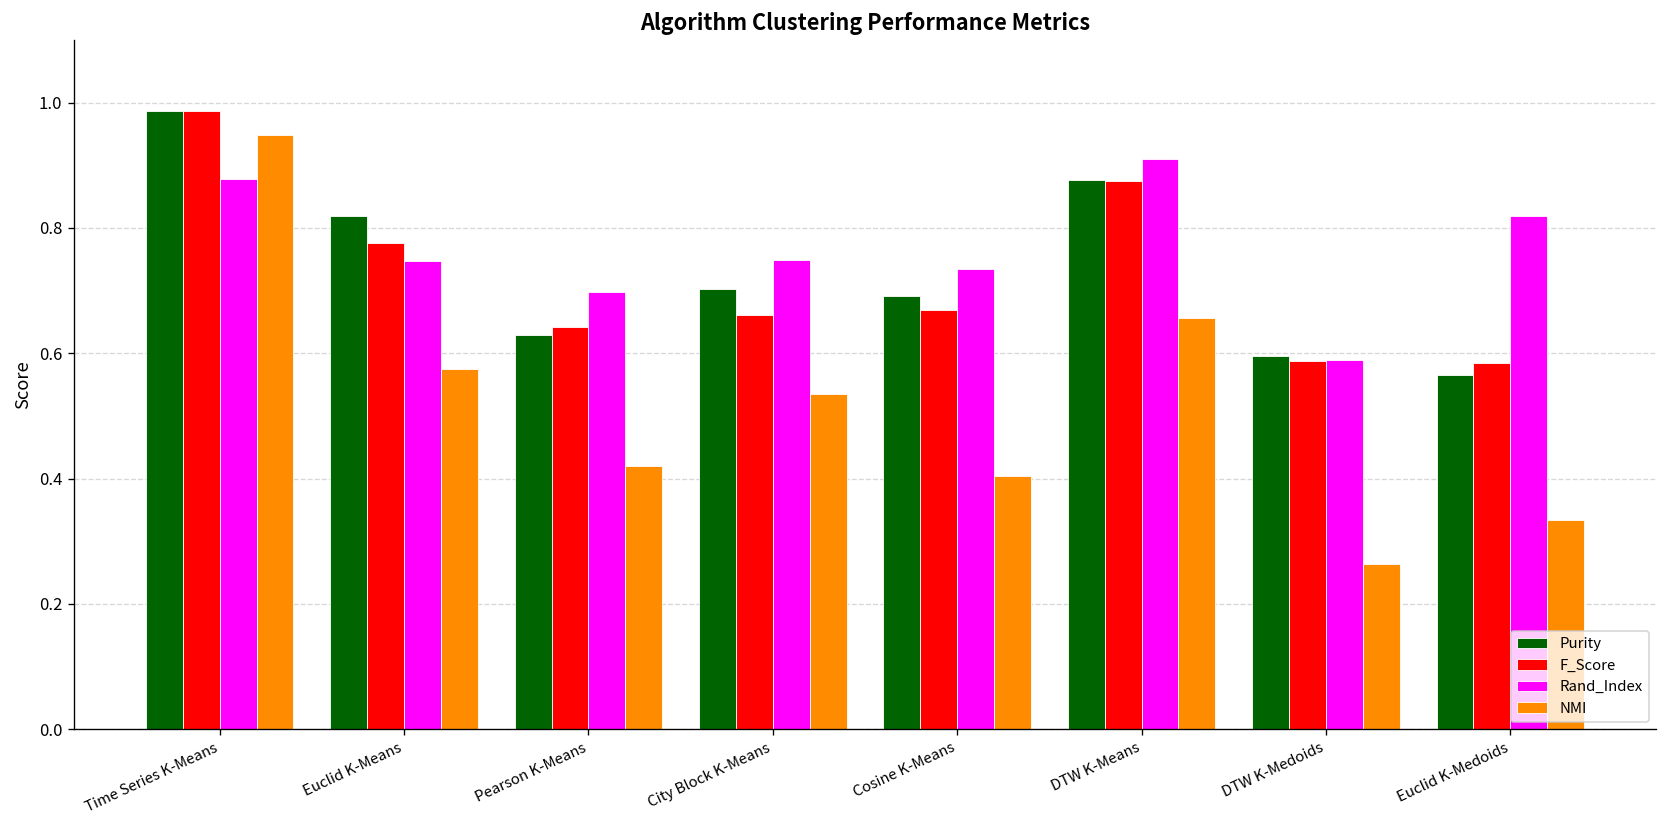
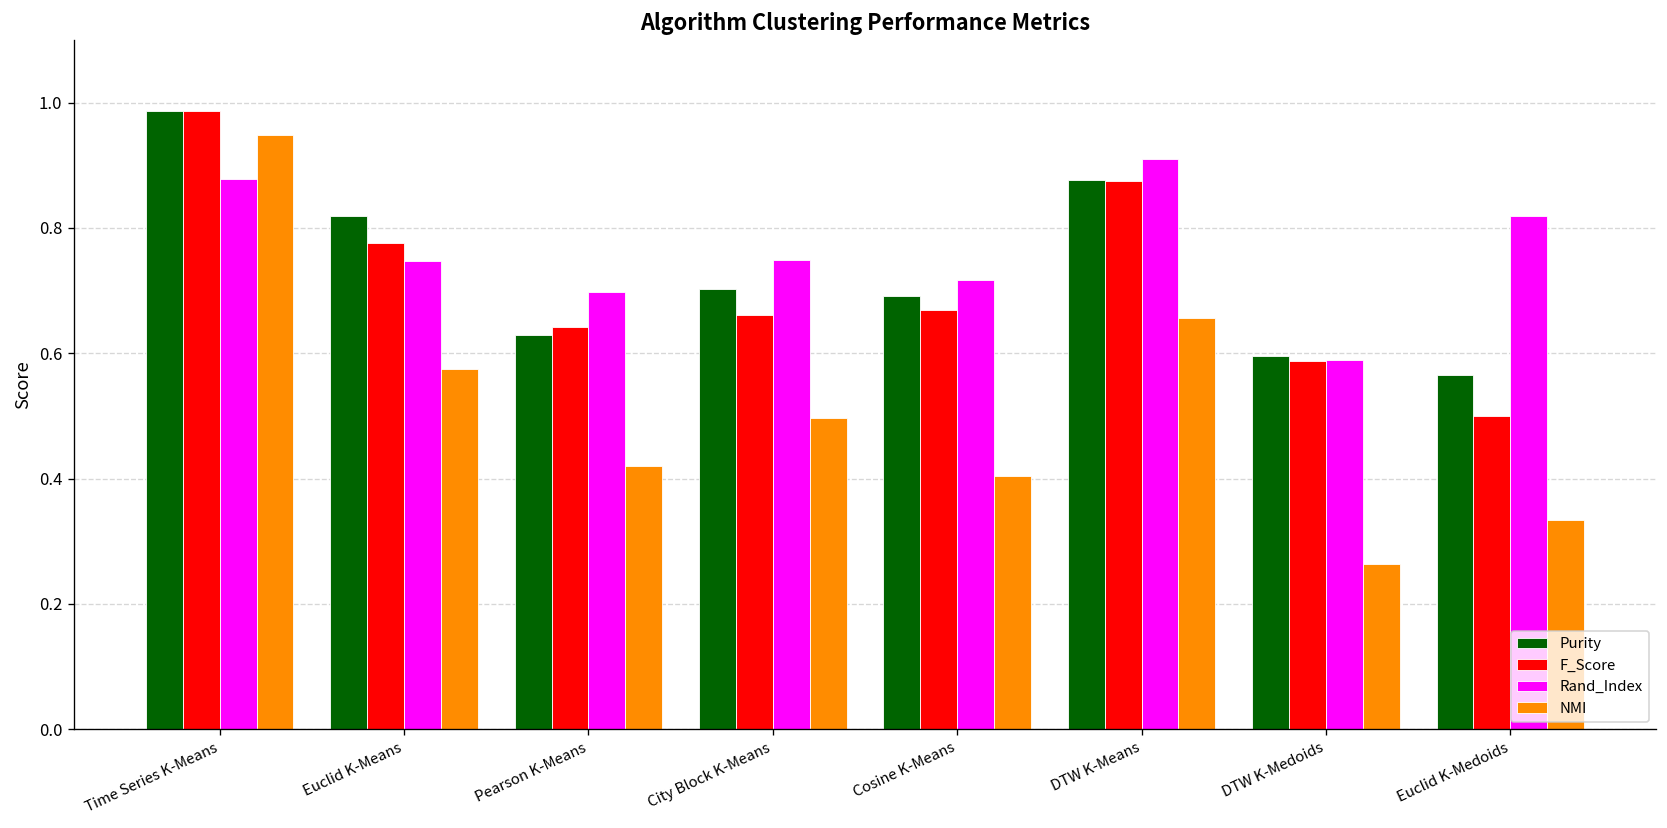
  {
    "Purity": {
      "Time Series K-Means": 0.99,
      "Euclid K-Means": 0.82,
      "Pearson K-Means": 0.63,
      "City Block K-Means": 0.70,
      "Cosine K-Means": 0.69,
      "DTW K-Means": 0.88,
      "DTW K-Medoids": 0.60,
      "Euclid K-Medoids": 0.57
    },
    "F_Score": {
      "Time Series K-Means": 0.99,
      "Euclid K-Means": 0.78,
      "Pearson K-Means": 0.64,
      "City Block K-Means": 0.66,
      "Cosine K-Means": 0.67,
      "DTW K-Means": 0.87,
      "DTW K-Medoids": 0.59,
-     "Euclid K-Medoids": 0.58
+     "Euclid K-Medoids": 0.50
    },
    "Rand_Index": {
      "Time Series K-Means": 0.88,
      "Euclid K-Means": 0.75,
      "Pearson K-Means": 0.70,
      "City Block K-Means": 0.75,
-     "Cosine K-Means": 0.73,
+     "Cosine K-Means": 0.72,
      "DTW K-Means": 0.91,
      "DTW K-Medoids": 0.59,
      "Euclid K-Medoids": 0.82
    },
    "NMI": {
      "Time Series K-Means": 0.95,
      "Euclid K-Means": 0.58,
      "Pearson K-Means": 0.42,
-     "City Block K-Means": 0.53,
+     "City Block K-Means": 0.50,
      "Cosine K-Means": 0.40,
      "DTW K-Means": 0.66,
      "DTW K-Medoids": 0.26,
      "Euclid K-Medoids": 0.33
    }
  }
